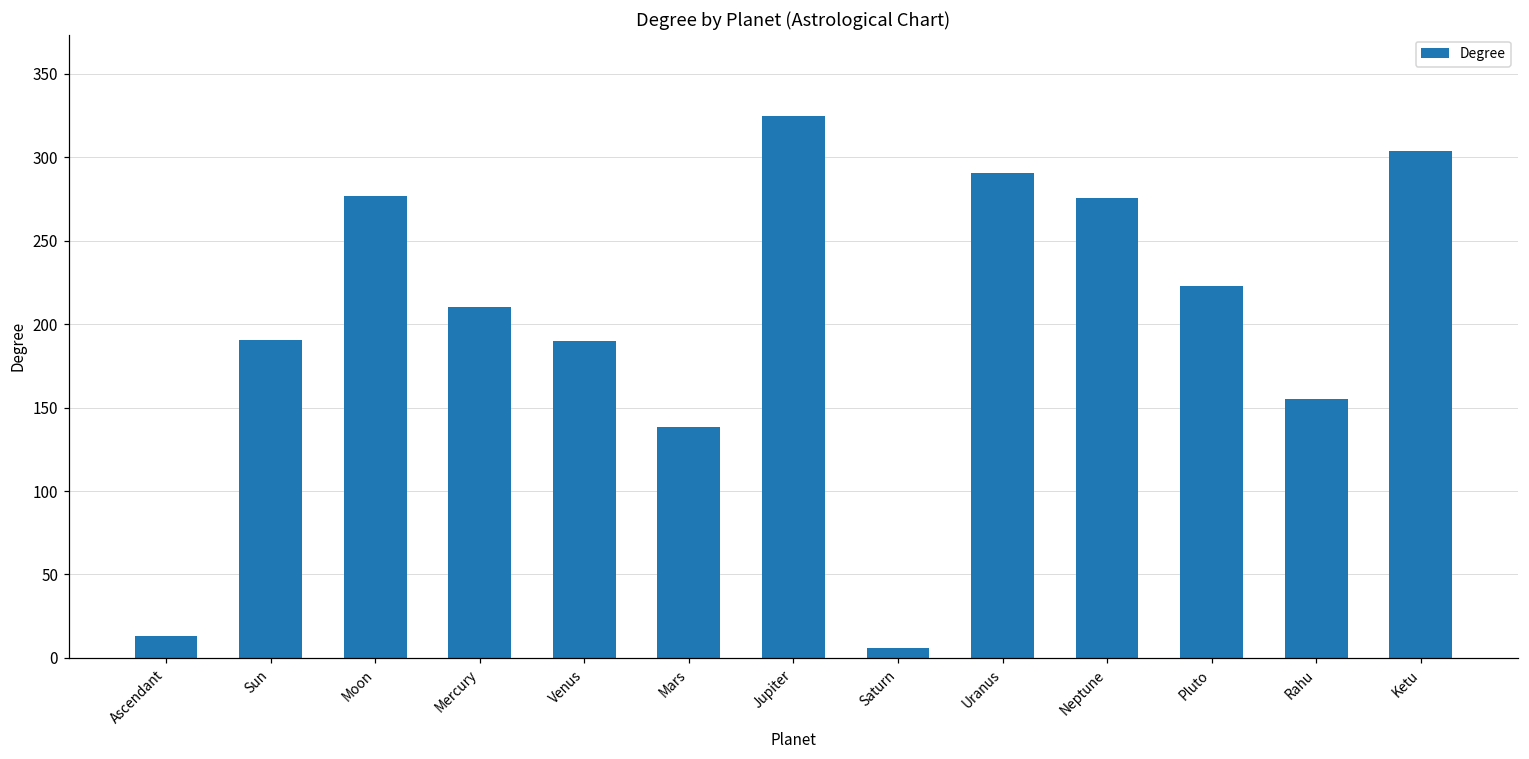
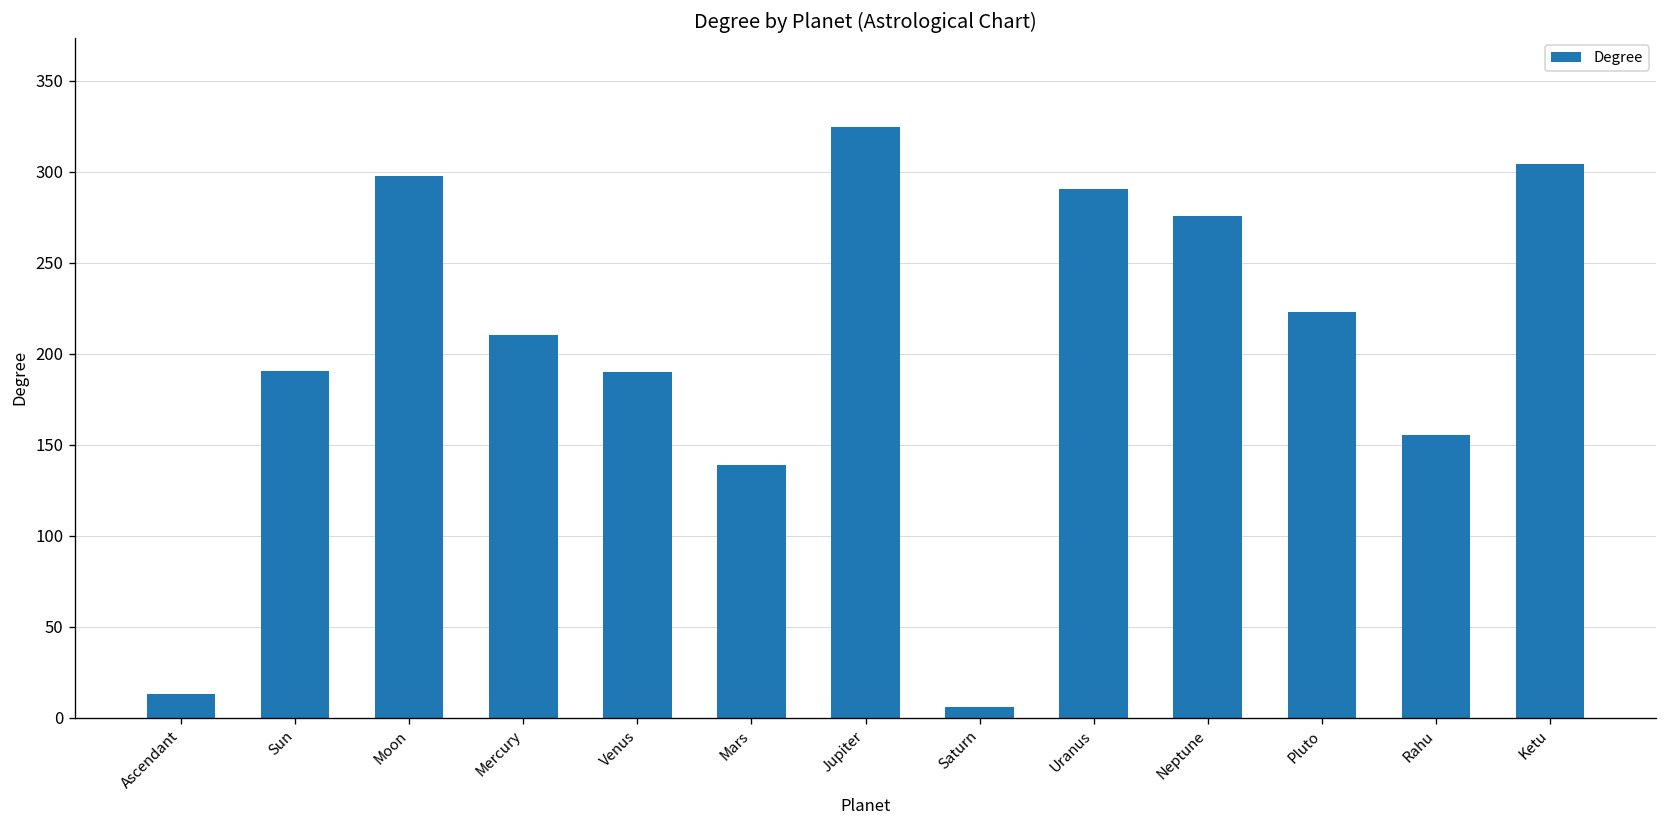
  {
    "Ascendant": 13,
    "Sun": 191,
-   "Moon": 277,
+   "Moon": 298,
    "Mercury": 210,
    "Venus": 190,
    "Mars": 139,
    "Jupiter": 325,
    "Saturn": 6,
    "Uranus": 290,
    "Neptune": 276,
    "Pluto": 223,
    "Rahu": 155,
    "Ketu": 304
  }
